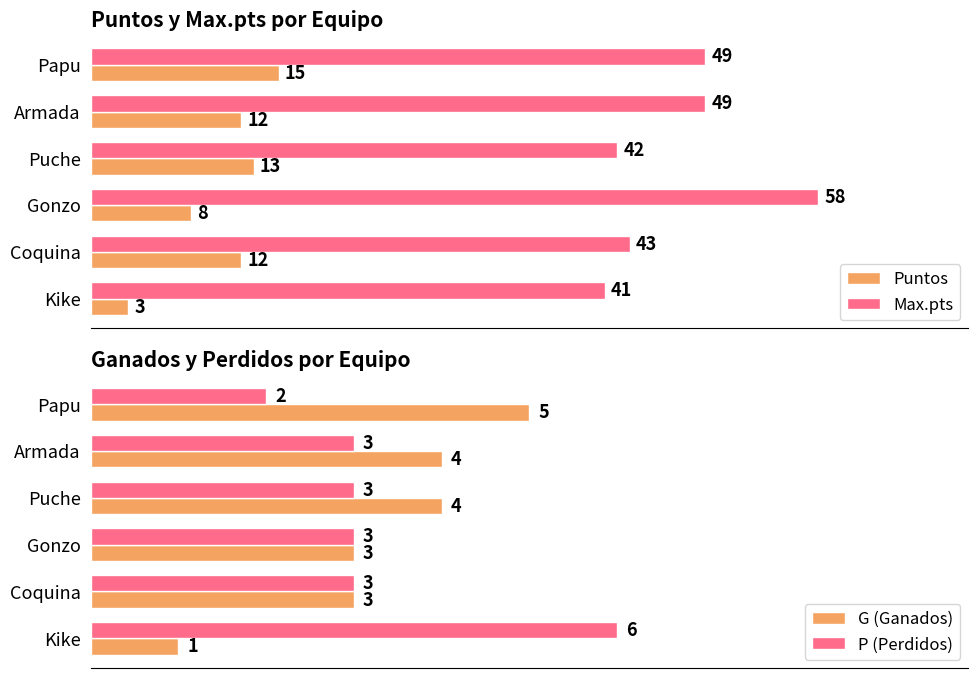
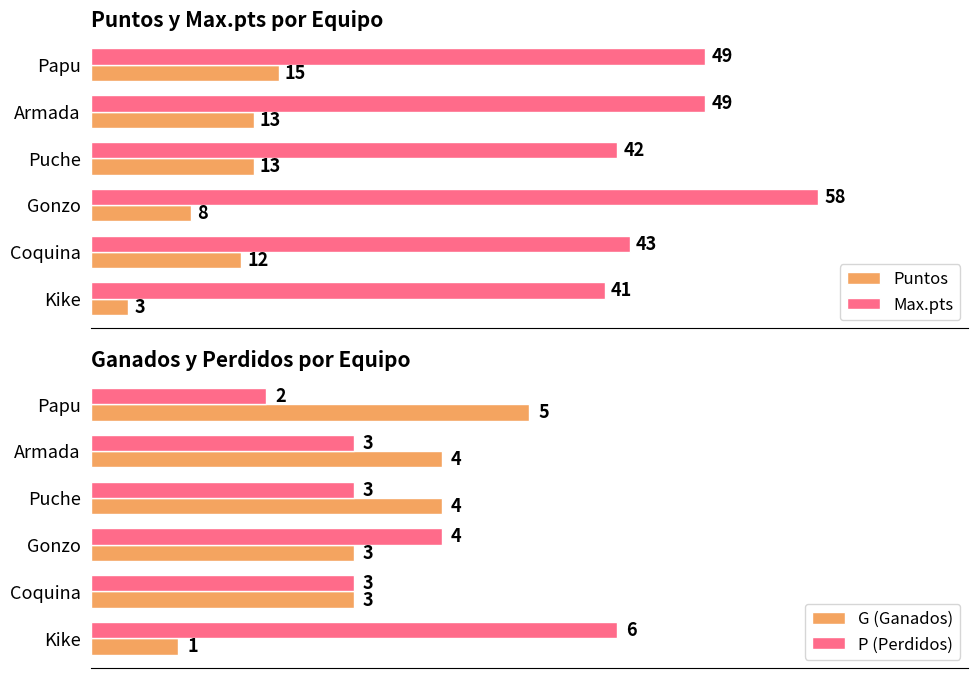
  {
    "Puntos y Max.pts por Equipo": {
      "Puntos": {
        "Papu": 15,
-       "Armada": 12,
+       "Armada": 13,
        "Puche": 13,
        "Gonzo": 8,
        "Coquina": 12,
        "Kike": 3
      },
      "Max.pts": {
        "Papu": 49,
        "Armada": 49,
        "Puche": 42,
        "Gonzo": 58,
        "Coquina": 43,
        "Kike": 41
      }
    },
    "Ganados y Perdidos por Equipo": {
      "G (Ganados)": {
        "Papu": 5,
        "Armada": 4,
        "Puche": 4,
        "Gonzo": 3,
        "Coquina": 3,
        "Kike": 1
      },
      "P (Perdidos)": {
        "Papu": 2,
        "Armada": 3,
        "Puche": 3,
-       "Gonzo": 3,
+       "Gonzo": 4,
        "Coquina": 3,
        "Kike": 6
      }
    }
  }
